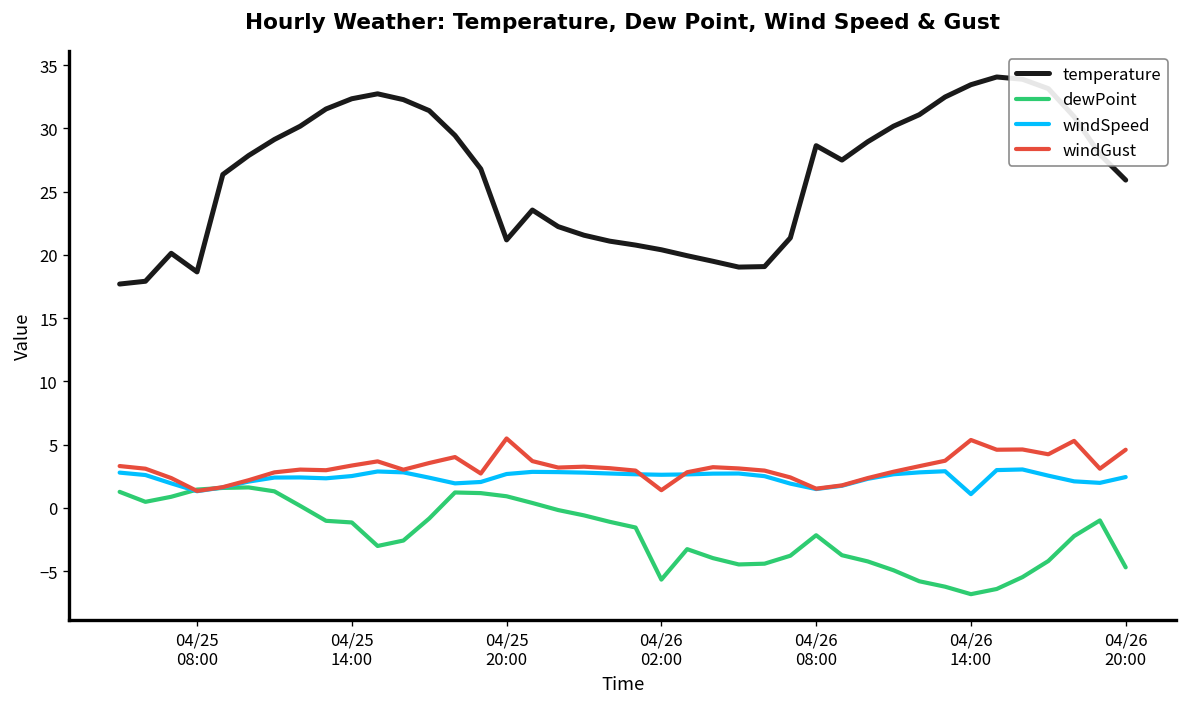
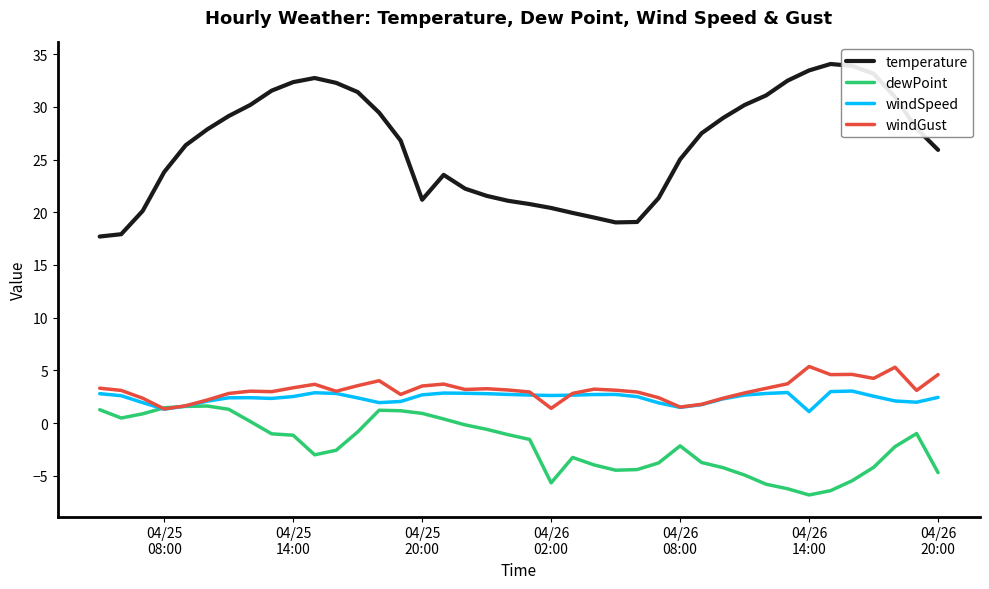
  {
    "temperature": {
-     "04/25 08:00": 18.7,
+     "04/25 08:00": 23.8,
      "04/25 14:00": 32.4,
      "04/25 20:00": 21.2,
      "04/26 02:00": 20.4,
-     "04/26 08:00": 28.6,
+     "04/26 08:00": 25.0,
      "04/26 14:00": 33.5,
      "04/26 20:00": 25.9
    },
    "dewPoint": {
      "04/25 14:00": -1.2,
      "04/25 20:00": 0.9,
      "04/26 02:00": -5.7,
      "04/26 08:00": -2.2,
      "04/26 14:00": -6.8,
      "04/26 20:00": -4.7
    },
    "windSpeed": {
      "04/25 14:00": 2.5,
      "04/25 20:00": 2.7,
      "04/26 02:00": 2.6,
      "04/26 14:00": 1.1,
      "04/26 20:00": 2.4
    },
    "windGust": {
      "04/25 14:00": 3.4,
-     "04/25 20:00": 5.5,
+     "04/25 20:00": 3.5,
      "04/26 02:00": 1.4,
      "04/26 14:00": 5.4,
      "04/26 20:00": 4.6
    }
  }
